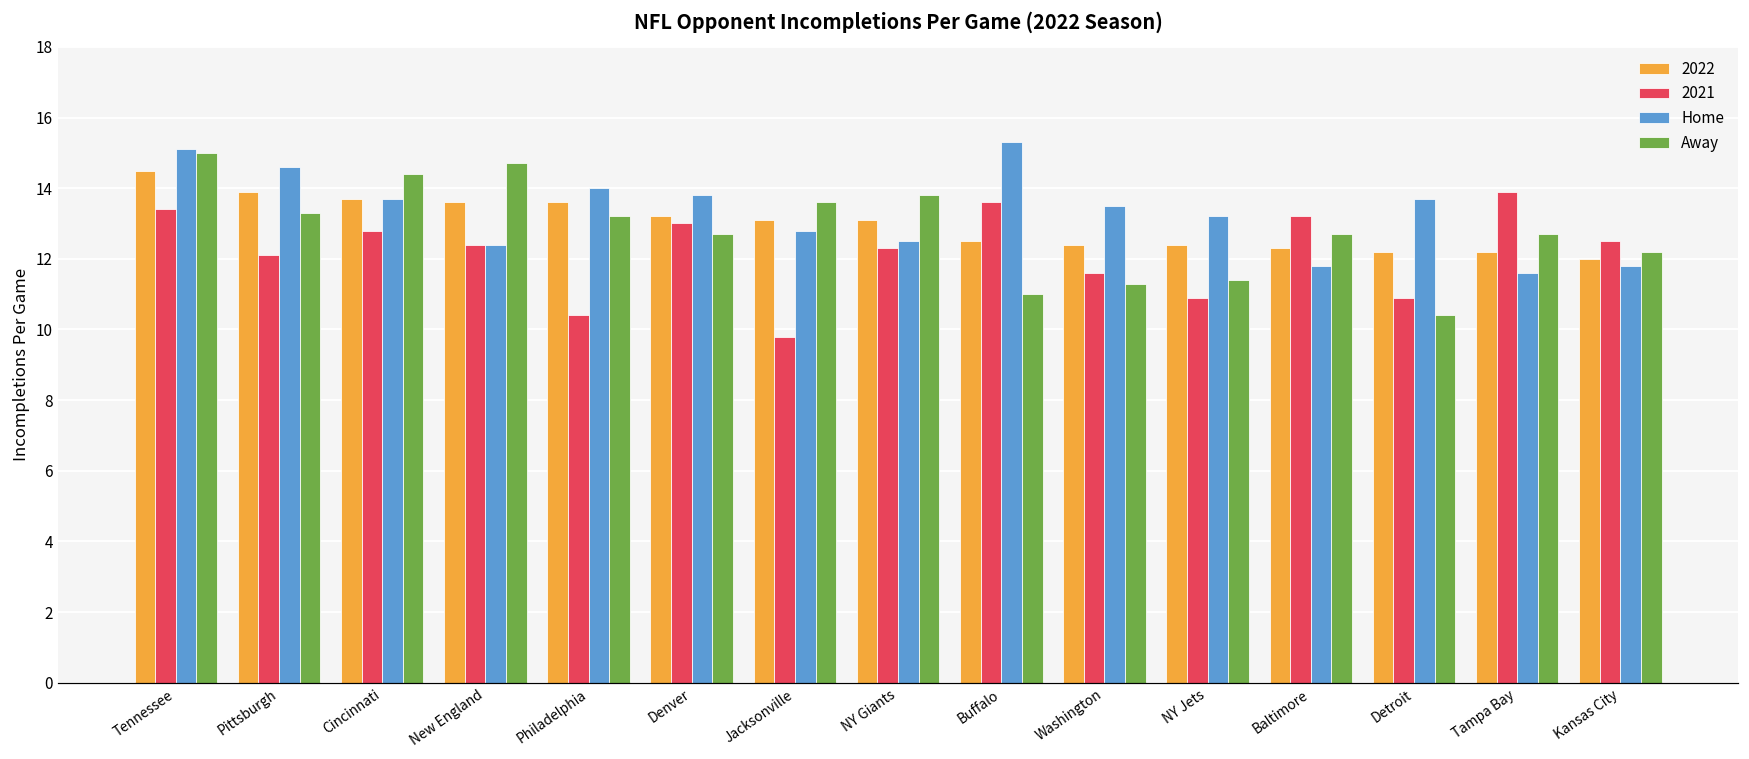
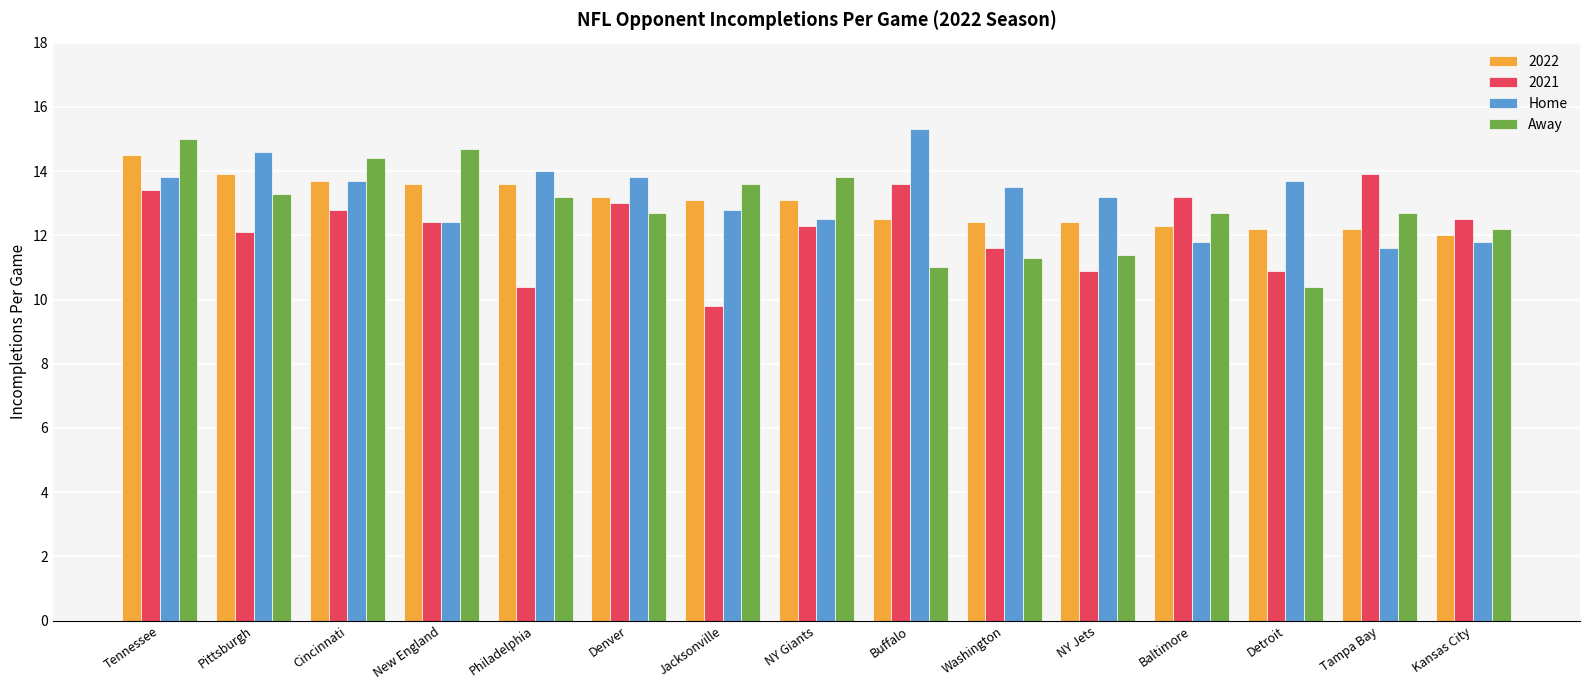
  {
    "2022": {
      "Tennessee": 14.5,
      "Pittsburgh": 13.9,
      "Cincinnati": 13.7,
      "New England": 13.6,
      "Philadelphia": 13.6,
      "Denver": 13.2,
      "Jacksonville": 13.1,
      "NY Giants": 13.1,
      "Buffalo": 12.5,
      "Washington": 12.4,
      "NY Jets": 12.4,
      "Baltimore": 12.3,
      "Detroit": 12.2,
      "Tampa Bay": 12.2,
      "Kansas City": 12.0
    },
    "2021": {
      "Tennessee": 13.4,
      "Pittsburgh": 12.1,
      "Cincinnati": 12.8,
      "New England": 12.4,
      "Philadelphia": 10.4,
      "Denver": 13.0,
      "Jacksonville": 9.8,
      "NY Giants": 12.3,
      "Buffalo": 13.6,
      "Washington": 11.6,
      "NY Jets": 10.9,
      "Baltimore": 13.2,
      "Detroit": 10.9,
      "Tampa Bay": 13.9,
      "Kansas City": 12.5
    },
    "Home": {
-     "Tennessee": 15.1,
+     "Tennessee": 13.8,
      "Pittsburgh": 14.6,
      "Cincinnati": 13.7,
      "New England": 12.4,
      "Philadelphia": 14.0,
      "Denver": 13.8,
      "Jacksonville": 12.8,
      "NY Giants": 12.5,
      "Buffalo": 15.3,
      "Washington": 13.5,
      "NY Jets": 13.2,
      "Baltimore": 11.8,
      "Detroit": 13.7,
      "Tampa Bay": 11.6,
      "Kansas City": 11.8
    },
    "Away": {
      "Tennessee": 15.0,
      "Pittsburgh": 13.3,
      "Cincinnati": 14.4,
      "New England": 14.7,
      "Philadelphia": 13.2,
      "Denver": 12.7,
      "Jacksonville": 13.6,
      "NY Giants": 13.8,
      "Buffalo": 11.0,
      "Washington": 11.3,
      "NY Jets": 11.4,
      "Baltimore": 12.7,
      "Detroit": 10.4,
      "Tampa Bay": 12.7,
      "Kansas City": 12.2
    }
  }
